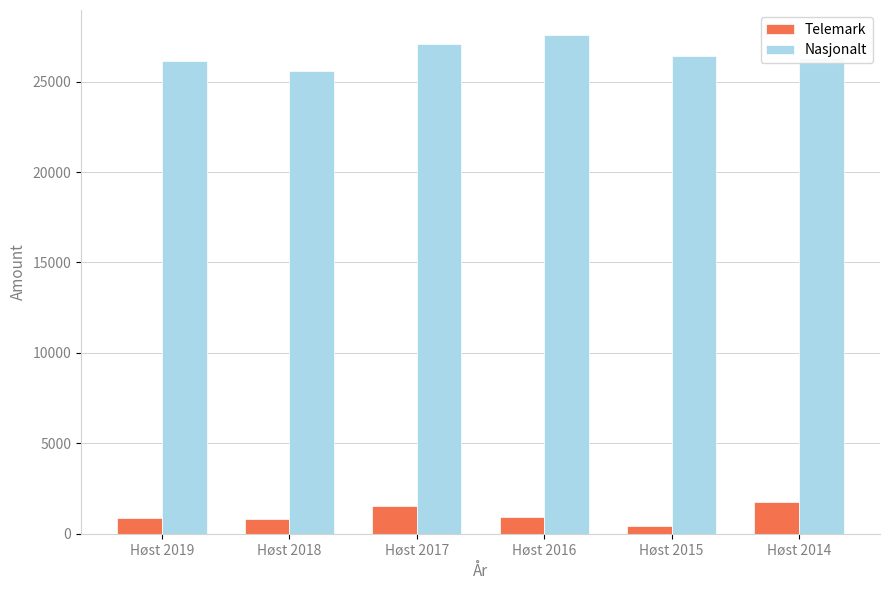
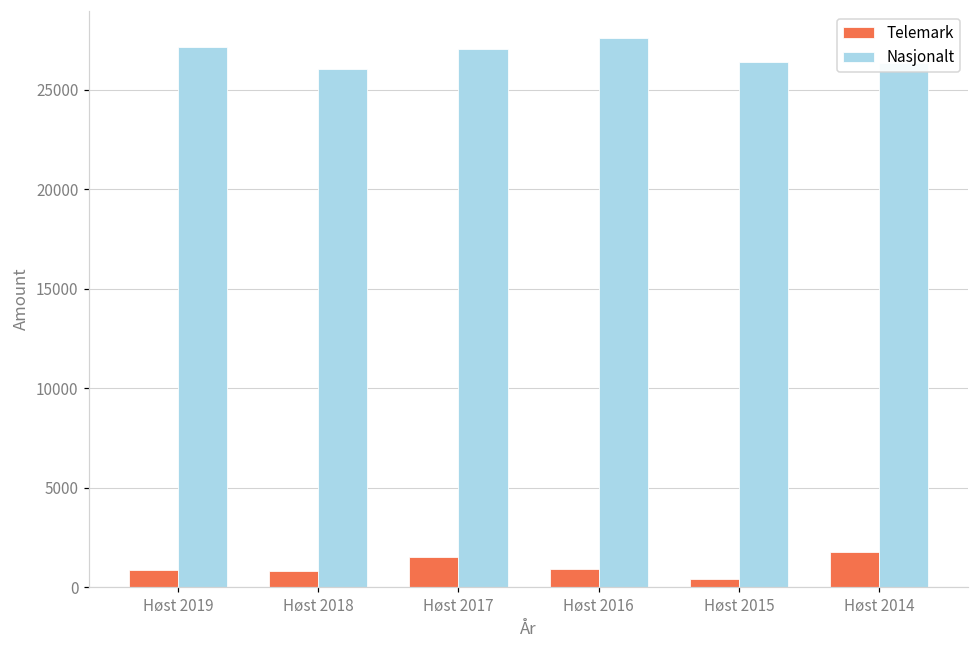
  {
    "Telemark": {
      "Høst 2019": 900,
      "Høst 2018": 800,
      "Høst 2017": 1500,
      "Høst 2016": 900,
      "Høst 2015": 400,
      "Høst 2014": 1800
    },
    "Nasjonalt": {
-     "Høst 2019": 26100,
-     "Høst 2018": 25600,
+     "Høst 2019": 27200,
+     "Høst 2018": 26100,
      "Høst 2017": 27100,
      "Høst 2016": 27600,
      "Høst 2015": 26400
    }
  }
